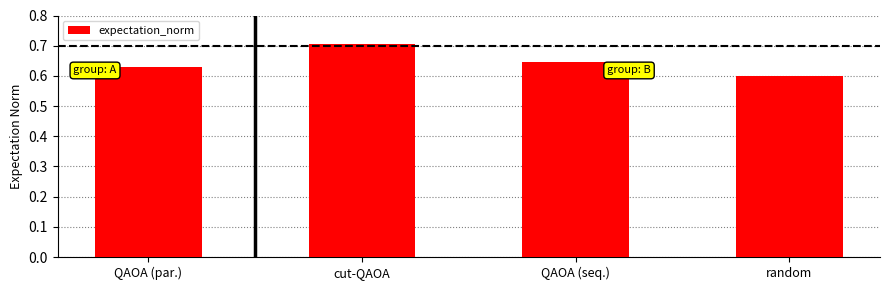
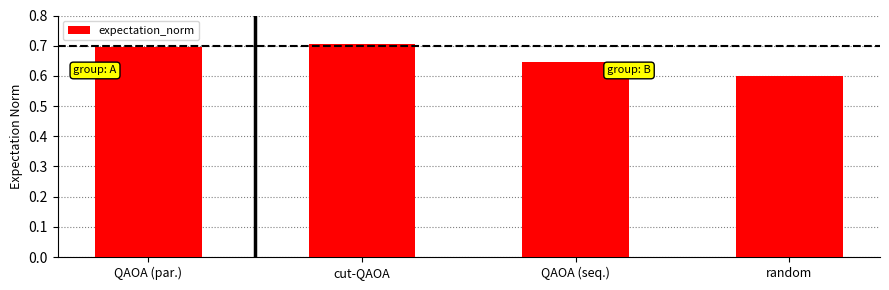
  {
-   "QAOA (par.)": 0.63,
+   "QAOA (par.)": 0.70,
    "cut-QAOA": 0.71,
    "QAOA (seq.)": 0.65,
    "random": 0.60
  }
